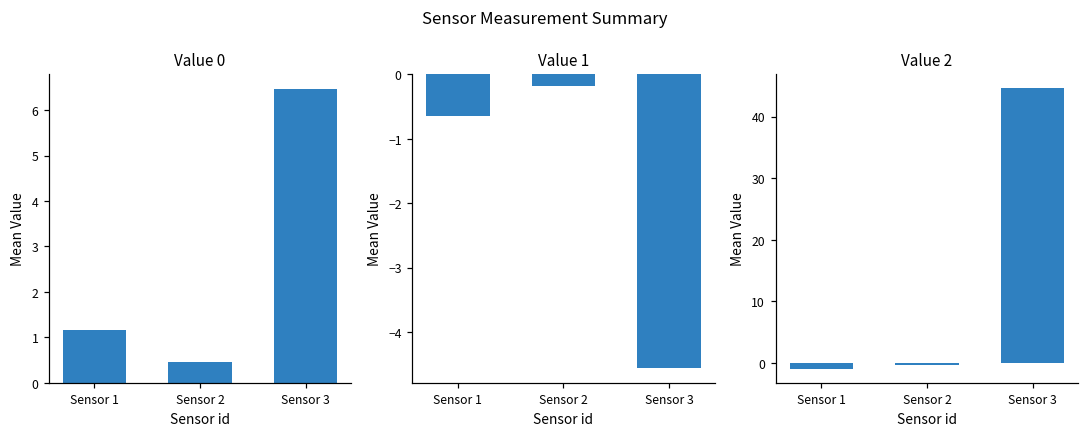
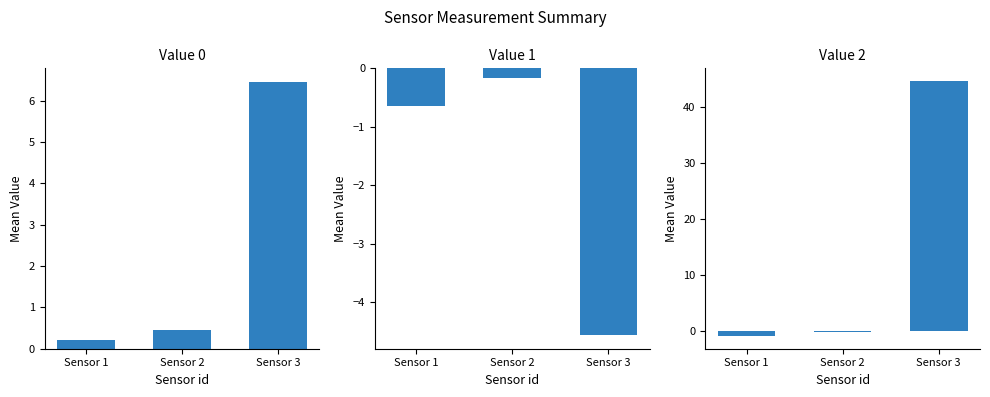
  {
    "Value 0": {
-     "Sensor 1": 1.2,
+     "Sensor 1": 0.2,
      "Sensor 2": 0.5,
      "Sensor 3": 6.5
    },
    "Value 1": {
      "Sensor 1": -0.6,
      "Sensor 2": -0.2,
      "Sensor 3": -4.6
    },
    "Value 2": {
      "Sensor 1": -1,
      "Sensor 3": 45
    }
  }
